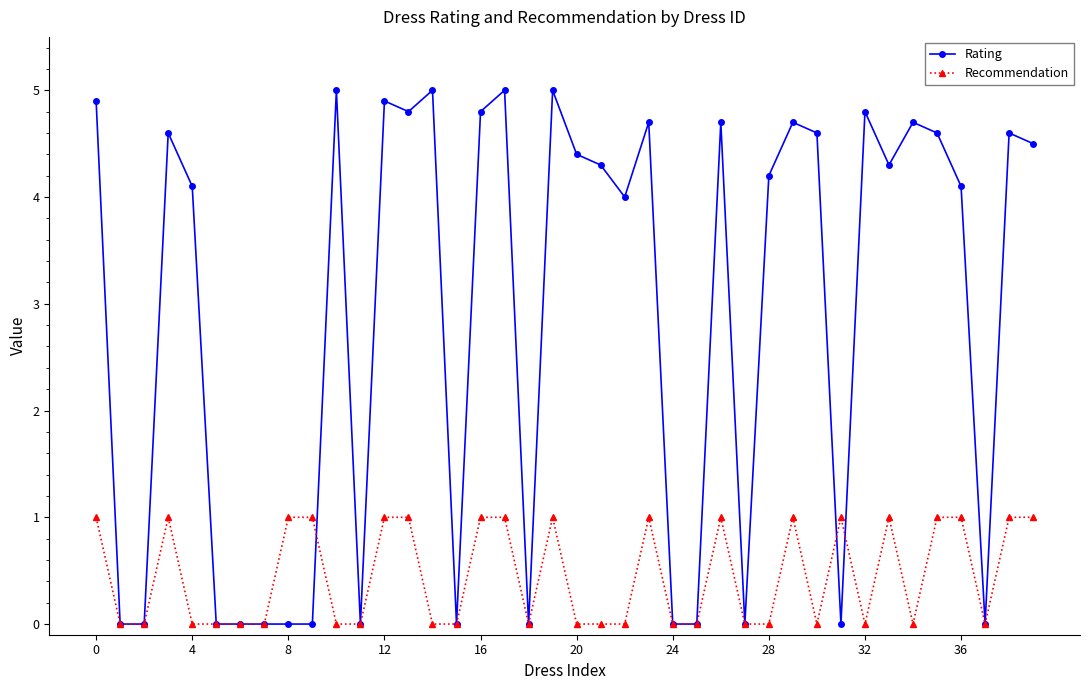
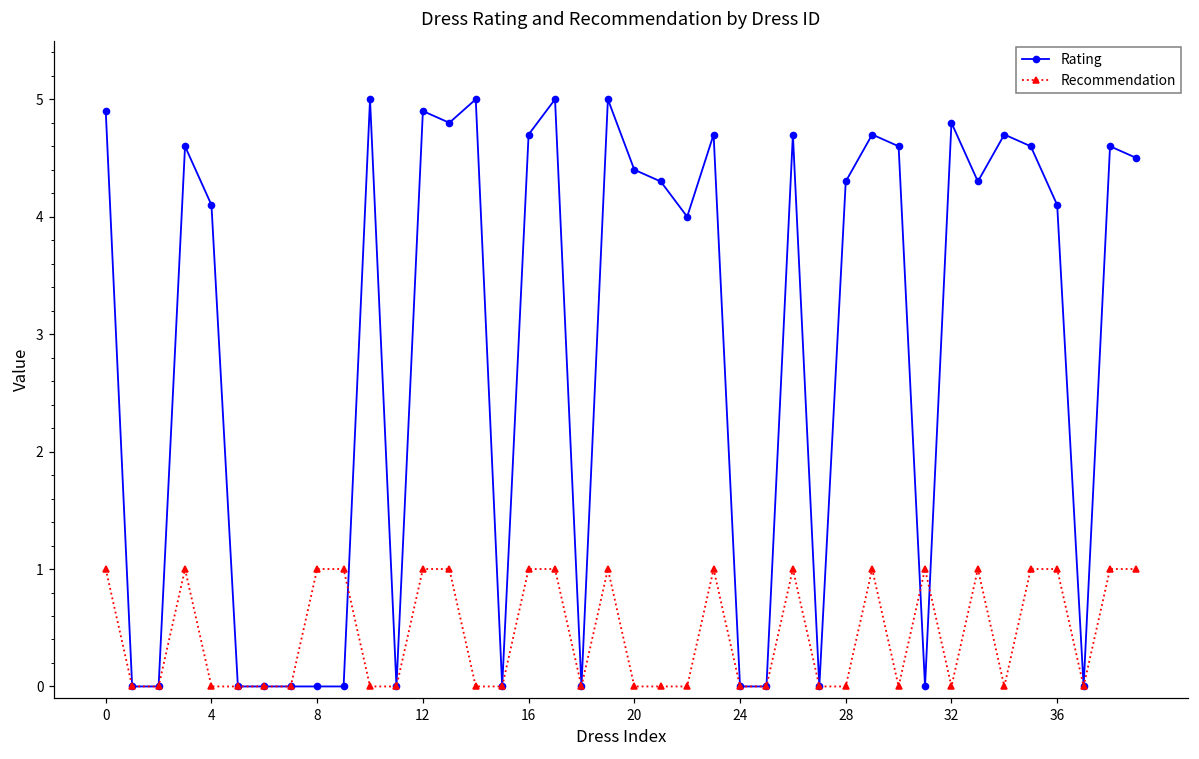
  {
    "Rating": {
      "0": 4.9,
      "4": 4.1,
      "8": 0.0,
      "12": 4.9,
-     "16": 4.8,
+     "16": 4.7,
      "20": 4.4,
-     "28": 4.2,
+     "28": 4.3,
      "32": 4.8,
      "36": 4.1
    },
    "Recommendation": {
      "0": 1.0,
      "4": 0.0,
      "8": 1.0,
      "12": 1.0,
      "16": 1.0,
      "20": 0.0,
      "28": 0.0,
      "32": 0.0,
      "36": 1.0
    }
  }
